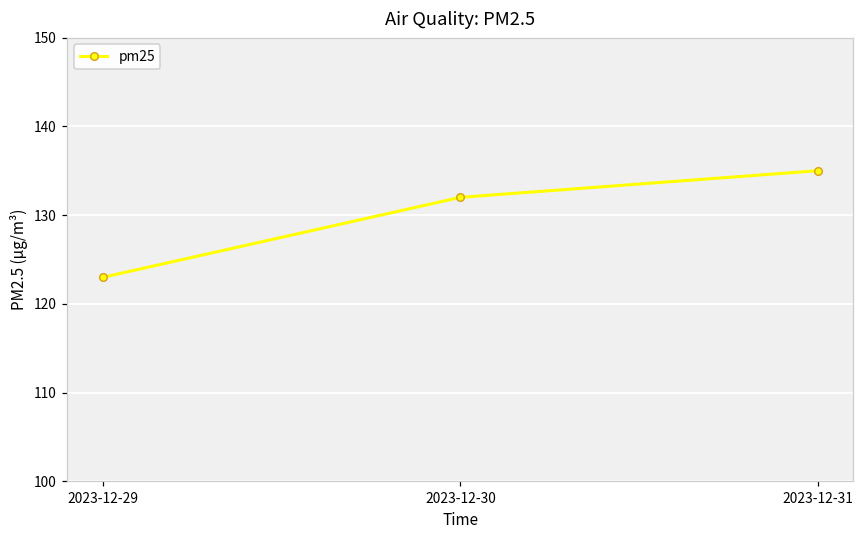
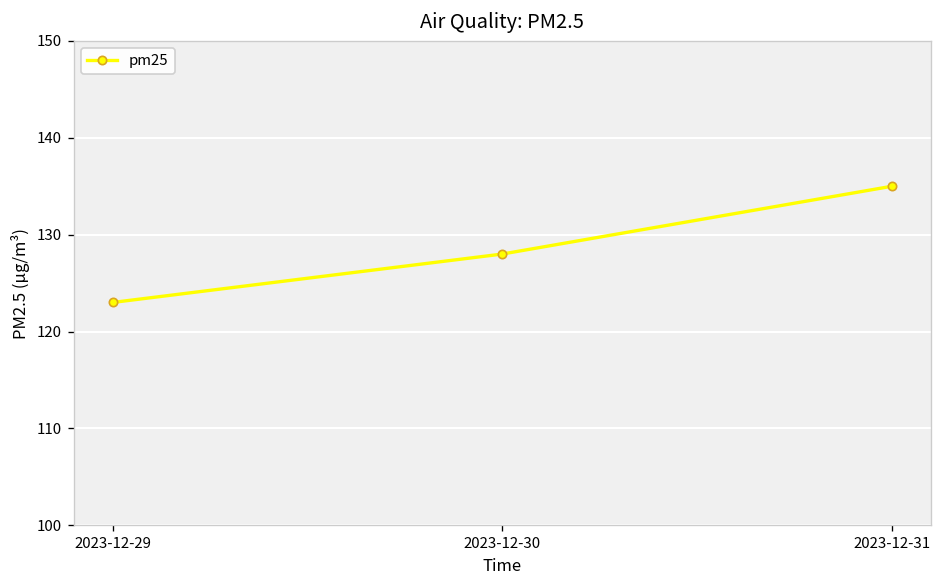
  {
    "2023-12-29": 123,
-   "2023-12-30": 132,
+   "2023-12-30": 128,
    "2023-12-31": 135
  }
